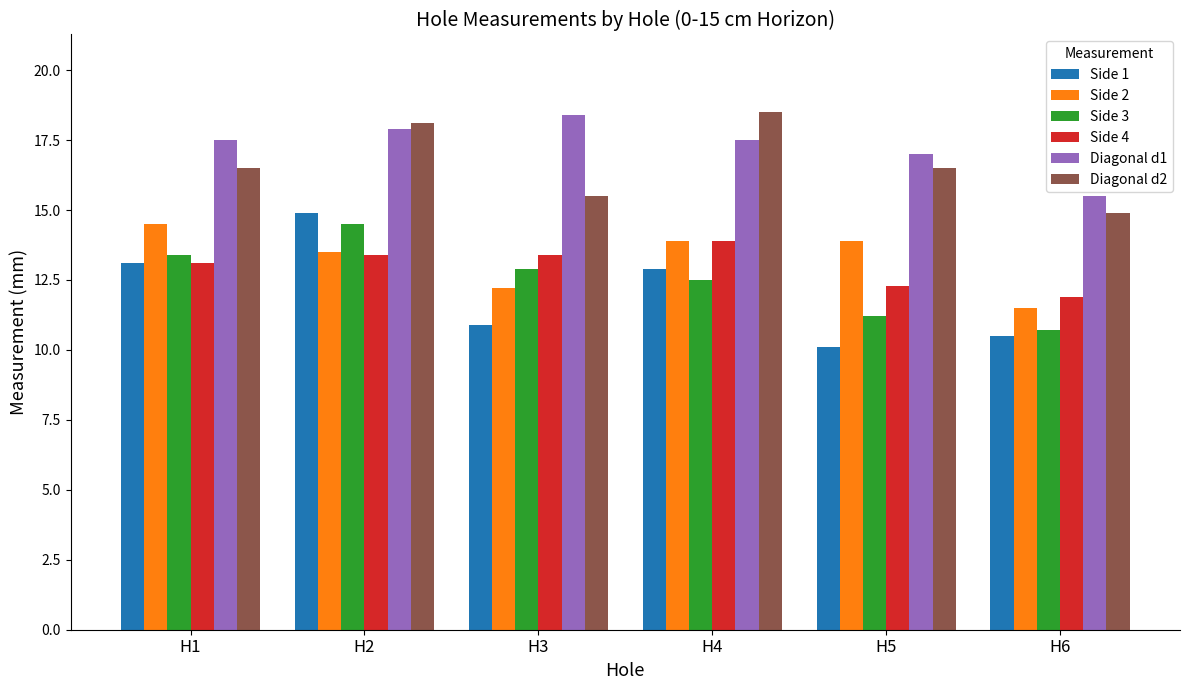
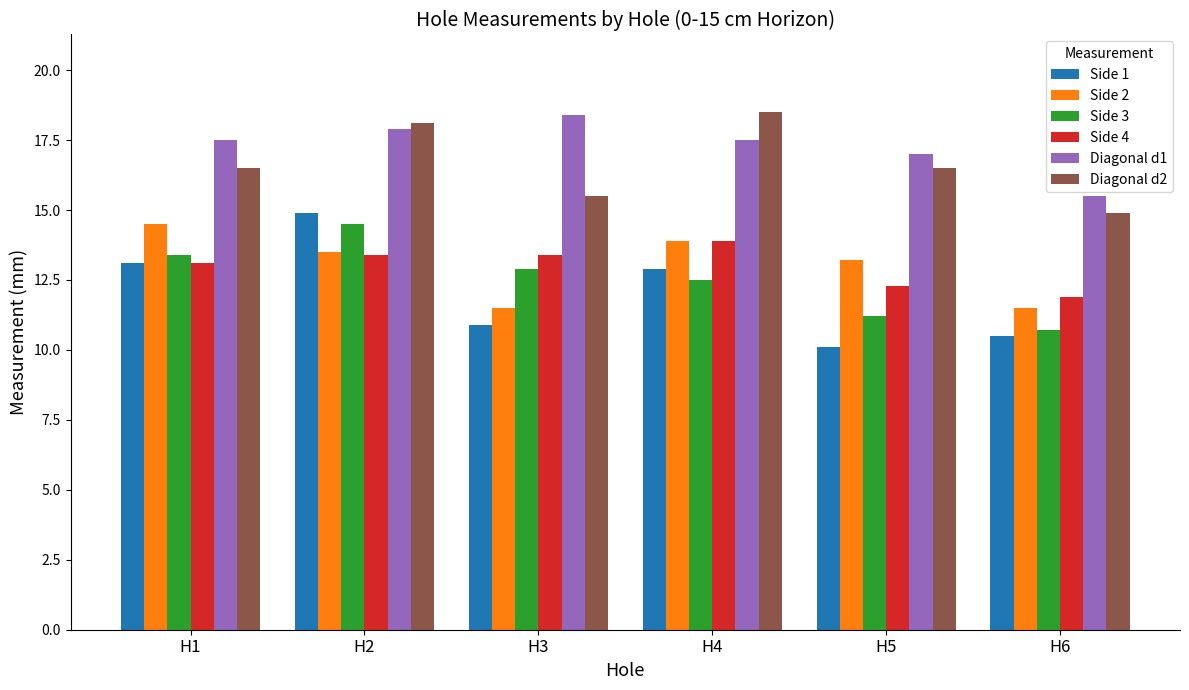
  {
    "Side 1": {
      "H1": 13.1,
      "H2": 14.9,
      "H3": 10.9,
      "H4": 12.9,
      "H5": 10.1,
      "H6": 10.5
    },
    "Side 2": {
      "H1": 14.5,
      "H2": 13.5,
-     "H3": 12.2,
+     "H3": 11.5,
      "H4": 13.9,
-     "H5": 13.9,
+     "H5": 13.2,
      "H6": 11.5
    },
    "Side 3": {
      "H1": 13.4,
      "H2": 14.5,
      "H3": 12.9,
      "H4": 12.5,
      "H5": 11.2,
      "H6": 10.7
    },
    "Side 4": {
      "H1": 13.1,
      "H2": 13.4,
      "H3": 13.4,
      "H4": 13.9,
      "H5": 12.3,
      "H6": 11.9
    },
    "Diagonal d1": {
      "H1": 17.5,
      "H2": 17.9,
      "H3": 18.4,
      "H4": 17.5,
      "H5": 17.0,
      "H6": 15.5
    },
    "Diagonal d2": {
      "H1": 16.5,
      "H2": 18.1,
      "H3": 15.5,
      "H4": 18.5,
      "H5": 16.5,
      "H6": 14.9
    }
  }
